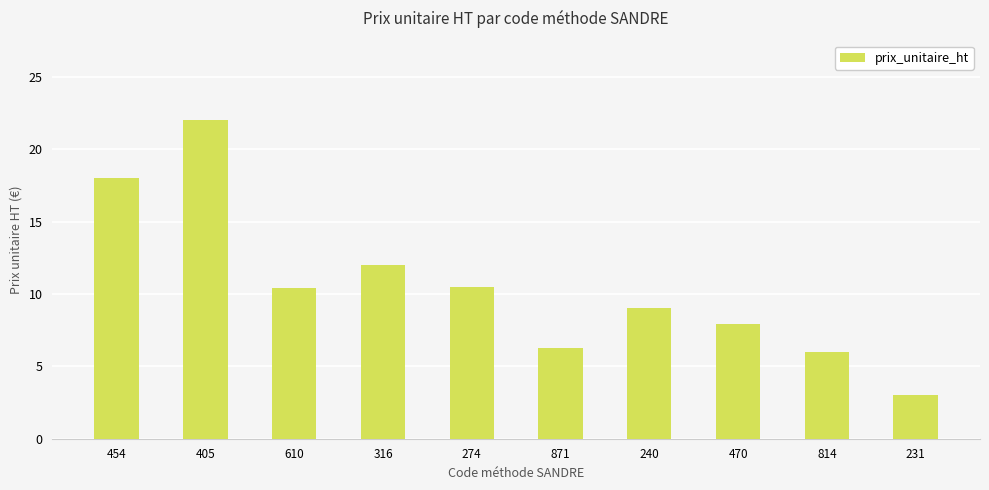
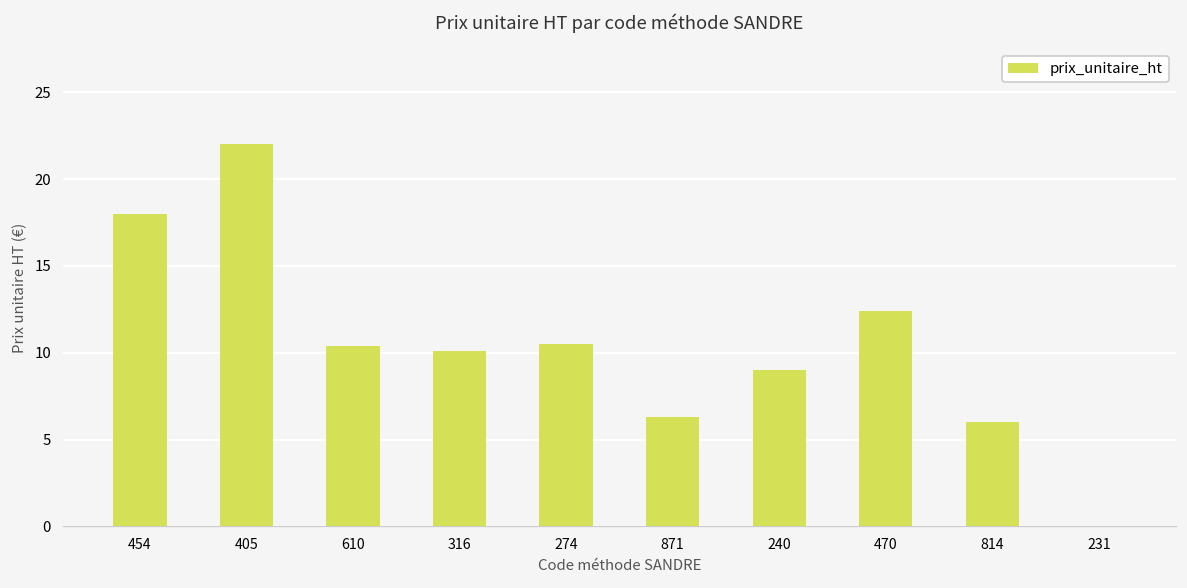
  {
    "454": 18.0,
    "405": 22.0,
    "610": 10.4,
-   "316": 12.0,
+   "316": 10.1,
    "274": 10.5,
    "871": 6.3,
    "240": 9.0,
-   "470": 7.9,
+   "470": 12.4,
    "814": 6.0,
-   "231": 3
+   "231": 0
  }
